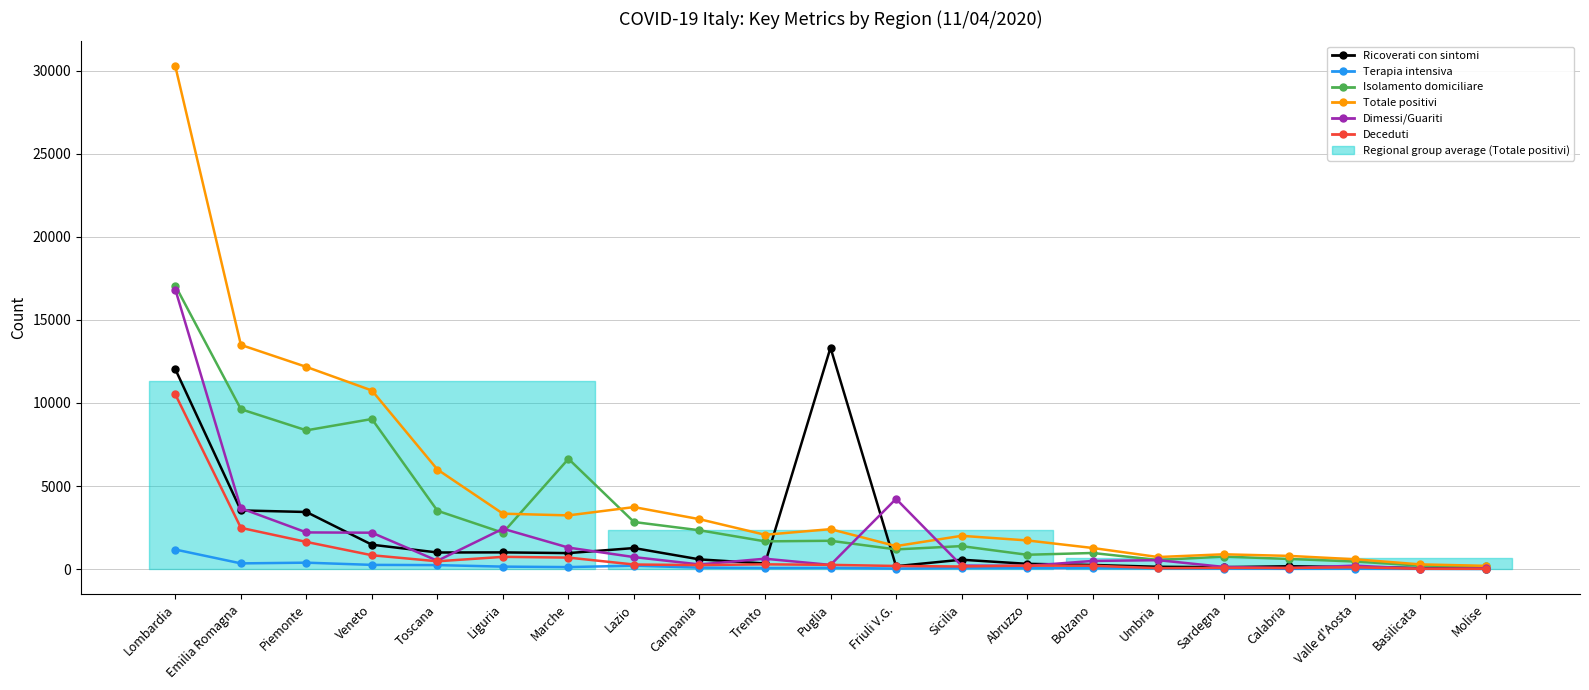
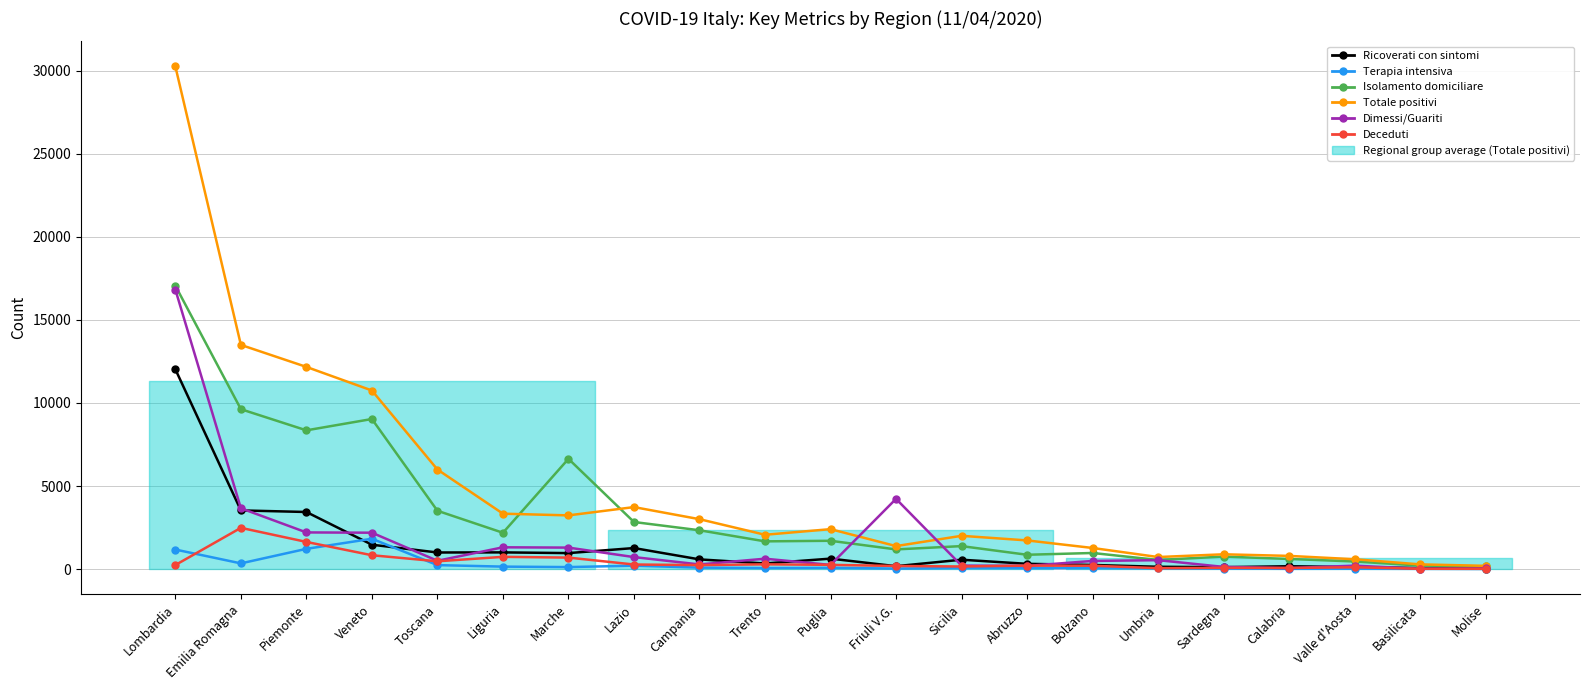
  {
    "Ricoverati con sintomi": {
      "Lombardia": 12000,
      "Piemonte": 3400,
      "Veneto": 1500,
      "Toscana": 1000,
      "Liguria": 1000,
      "Marche": 1000,
      "Lazio": 1300,
      "Campania": 600,
-     "Puglia": 13300,
+     "Puglia": 600,
      "Sicilia": 600
    },
    "Terapia intensiva": {
      "Lombardia": 1200,
      "Emilia Romagna": 300,
-     "Piemonte": 400,
-     "Veneto": 300,
+     "Piemonte": 1200,
+     "Veneto": 1800,
      "Toscana": 200,
      "Liguria": 100,
      "Marche": 100,
      "Trento": 100,
      "Puglia": 100
    },
    "Isolamento domiciliare": {
      "Lombardia": 17100,
      "Emilia Romagna": 9600,
      "Piemonte": 8400,
      "Veneto": 9000,
      "Toscana": 3500,
      "Liguria": 2200,
      "Marche": 6600,
      "Lazio": 2800,
      "Campania": 2300,
      "Trento": 1700,
      "Puglia": 1700,
      "Friuli V.G.": 1200,
      "Sicilia": 1400,
      "Abruzzo": 900,
      "Bolzano": 1000,
      "Calabria": 600
    },
    "Totale positivi": {
      "Lombardia": 30300,
      "Emilia Romagna": 13500,
      "Piemonte": 12200,
      "Veneto": 10700,
      "Toscana": 6000,
      "Liguria": 3300,
      "Marche": 3200,
      "Lazio": 3700,
      "Campania": 3000,
      "Trento": 2100,
      "Puglia": 2400,
      "Friuli V.G.": 1400,
      "Sicilia": 2000,
      "Abruzzo": 1700,
      "Bolzano": 1300,
      "Umbria": 700,
      "Calabria": 800
    },
    "Dimessi/Guariti": {
      "Lombardia": 16800,
      "Piemonte": 2200,
      "Veneto": 2200,
-     "Liguria": 2400,
+     "Liguria": 1300,
      "Marche": 1300,
      "Lazio": 700,
      "Trento": 600,
      "Friuli V.G.": 4200,
      "Bolzano": 500
    },
    "Deceduti": {
-     "Lombardia": 10500,
+     "Lombardia": 200,
      "Emilia Romagna": 2500,
      "Piemonte": 1600,
      "Veneto": 800,
      "Liguria": 700,
      "Marche": 700
    }
  }
